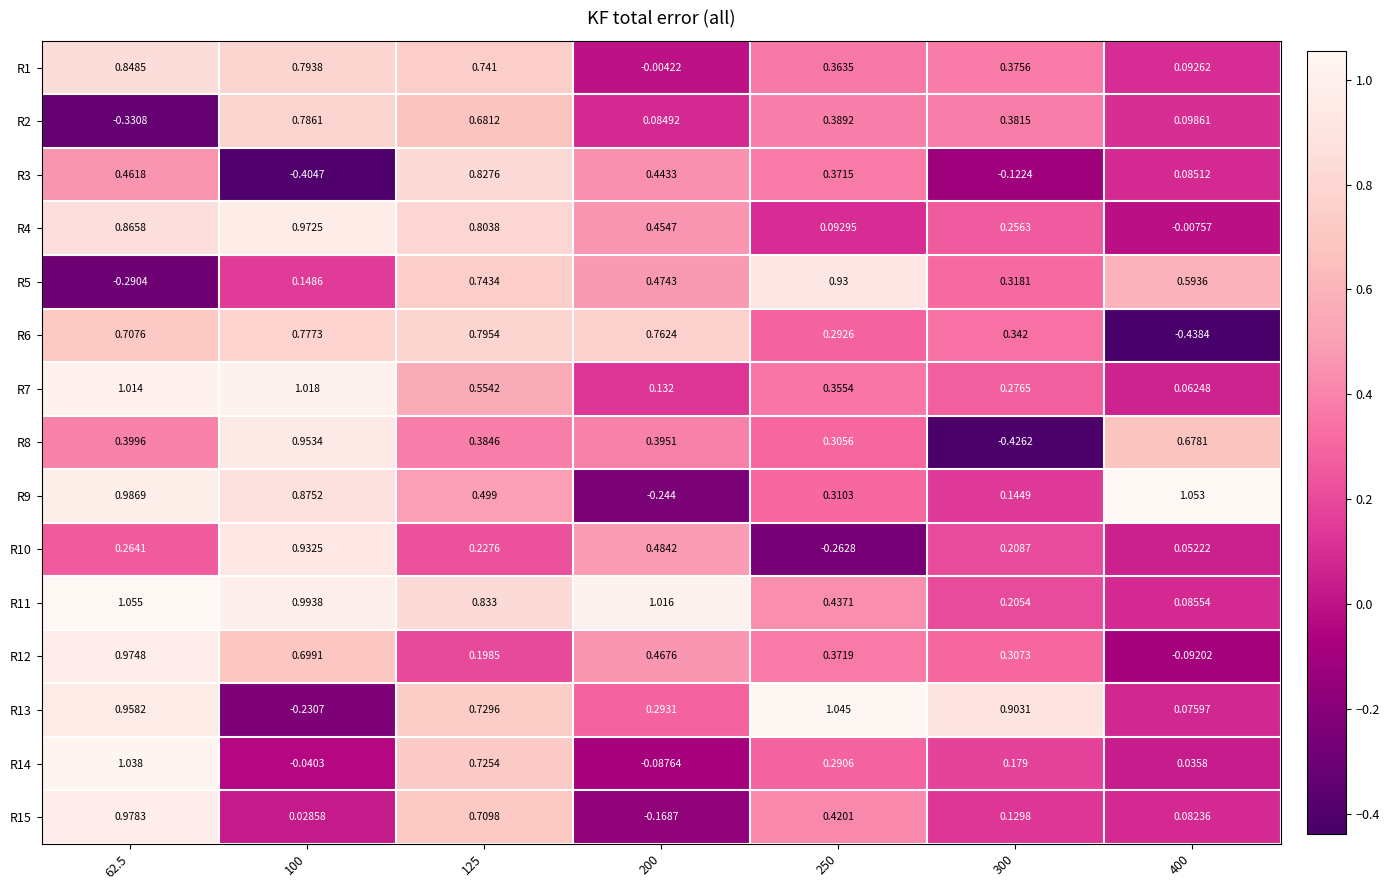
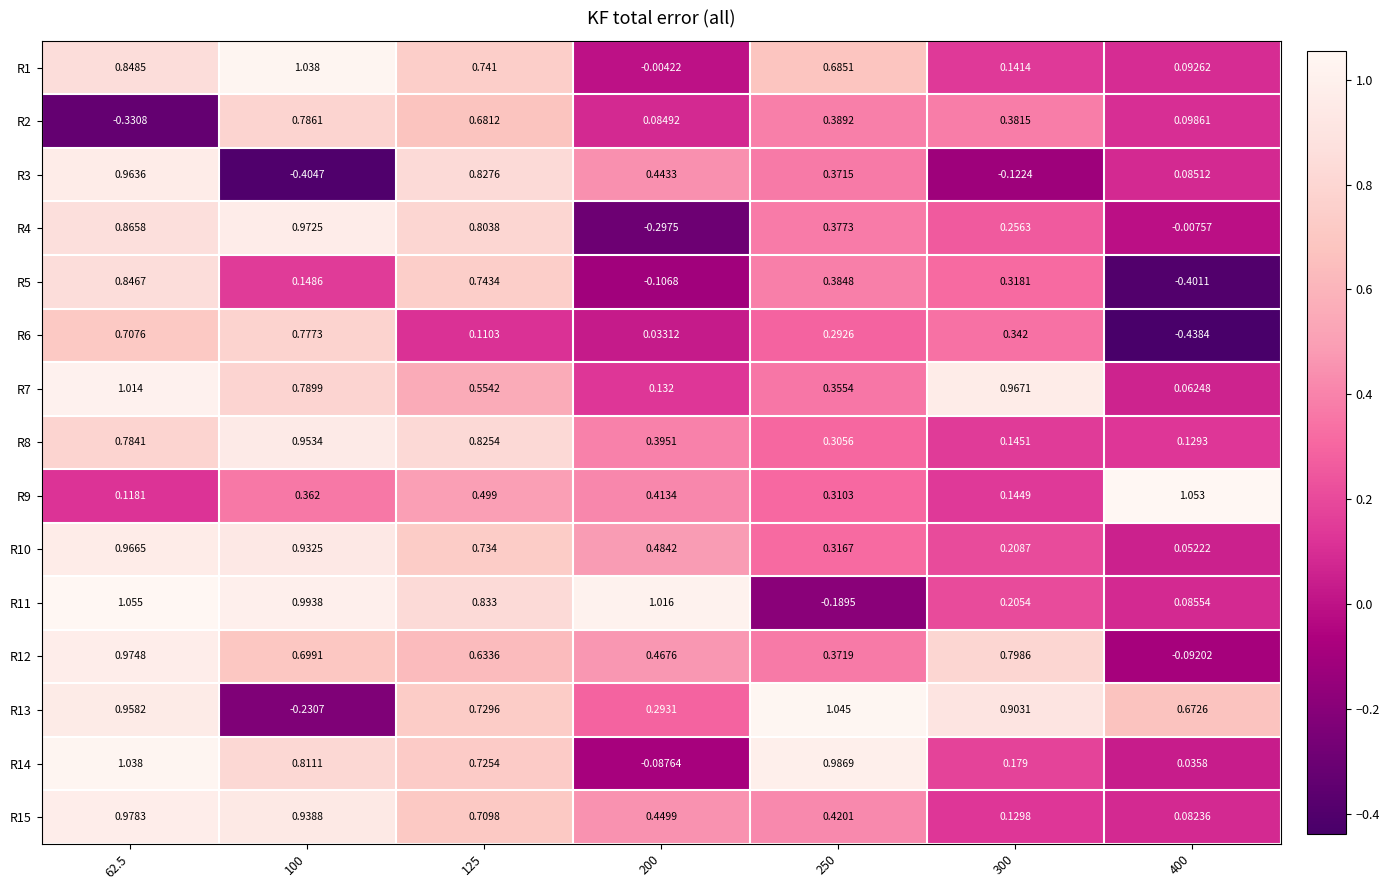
  {
    "R1": {
      "62.5": 0.8485,
-     "100": 0.7938,
+     "100": 1.038,
      "125": 0.741,
      "200": -0.00422,
-     "250": 0.3635,
-     "300": 0.3756,
+     "250": 0.6851,
+     "300": 0.1414,
      "400": 0.09262
    },
    "R2": {
      "62.5": -0.3308,
      "100": 0.7861,
      "125": 0.6812,
      "200": 0.08492,
      "250": 0.3892,
      "300": 0.3815,
      "400": 0.09861
    },
    "R3": {
-     "62.5": 0.4618,
+     "62.5": 0.9636,
      "100": -0.4047,
      "125": 0.8276,
      "200": 0.4433,
      "250": 0.3715,
      "300": -0.1224,
      "400": 0.08512
    },
    "R4": {
      "62.5": 0.8658,
      "100": 0.9725,
      "125": 0.8038,
-     "200": 0.4547,
-     "250": 0.09295,
+     "200": -0.2975,
+     "250": 0.3773,
      "300": 0.2563,
      "400": -0.00757
    },
    "R5": {
-     "62.5": -0.2904,
+     "62.5": 0.8467,
      "100": 0.1486,
      "125": 0.7434,
-     "200": 0.4743,
-     "250": 0.93,
+     "200": -0.1068,
+     "250": 0.3848,
      "300": 0.3181,
-     "400": 0.5936
+     "400": -0.4011
    },
    "R6": {
      "62.5": 0.7076,
      "100": 0.7773,
-     "125": 0.7954,
-     "200": 0.7624,
+     "125": 0.1103,
+     "200": 0.03312,
      "250": 0.2926,
      "300": 0.342,
      "400": -0.4384
    },
    "R7": {
      "62.5": 1.014,
-     "100": 1.018,
+     "100": 0.7899,
      "125": 0.5542,
      "200": 0.132,
      "250": 0.3554,
-     "300": 0.2765,
+     "300": 0.9671,
      "400": 0.06248
    },
    "R8": {
-     "62.5": 0.3996,
+     "62.5": 0.7841,
      "100": 0.9534,
-     "125": 0.3846,
+     "125": 0.8254,
      "200": 0.3951,
      "250": 0.3056,
-     "300": -0.4262,
-     "400": 0.6781
+     "300": 0.1451,
+     "400": 0.1293
    },
    "R9": {
-     "62.5": 0.9869,
-     "100": 0.8752,
+     "62.5": 0.1181,
+     "100": 0.362,
      "125": 0.499,
-     "200": -0.244,
+     "200": 0.4134,
      "250": 0.3103,
      "300": 0.1449,
      "400": 1.053
    },
    "R10": {
-     "62.5": 0.2641,
+     "62.5": 0.9665,
      "100": 0.9325,
-     "125": 0.2276,
+     "125": 0.734,
      "200": 0.4842,
-     "250": -0.2628,
+     "250": 0.3167,
      "300": 0.2087,
      "400": 0.05222
    },
    "R11": {
      "62.5": 1.055,
      "100": 0.9938,
      "125": 0.833,
      "200": 1.016,
-     "250": 0.4371,
+     "250": -0.1895,
      "300": 0.2054,
      "400": 0.08554
    },
    "R12": {
      "62.5": 0.9748,
      "100": 0.6991,
-     "125": 0.1985,
+     "125": 0.6336,
      "200": 0.4676,
      "250": 0.3719,
-     "300": 0.3073,
+     "300": 0.7986,
      "400": -0.09202
    },
    "R13": {
      "62.5": 0.9582,
      "100": -0.2307,
      "125": 0.7296,
      "200": 0.2931,
      "250": 1.045,
      "300": 0.9031,
-     "400": 0.07597
+     "400": 0.6726
    },
    "R14": {
      "62.5": 1.038,
-     "100": -0.0403,
+     "100": 0.8111,
      "125": 0.7254,
      "200": -0.08764,
-     "250": 0.2906,
+     "250": 0.9869,
      "300": 0.179,
      "400": 0.0358
    },
    "R15": {
      "62.5": 0.9783,
-     "100": 0.02858,
+     "100": 0.9388,
      "125": 0.7098,
-     "200": -0.1687,
+     "200": 0.4499,
      "250": 0.4201,
      "300": 0.1298,
      "400": 0.08236
    }
  }
